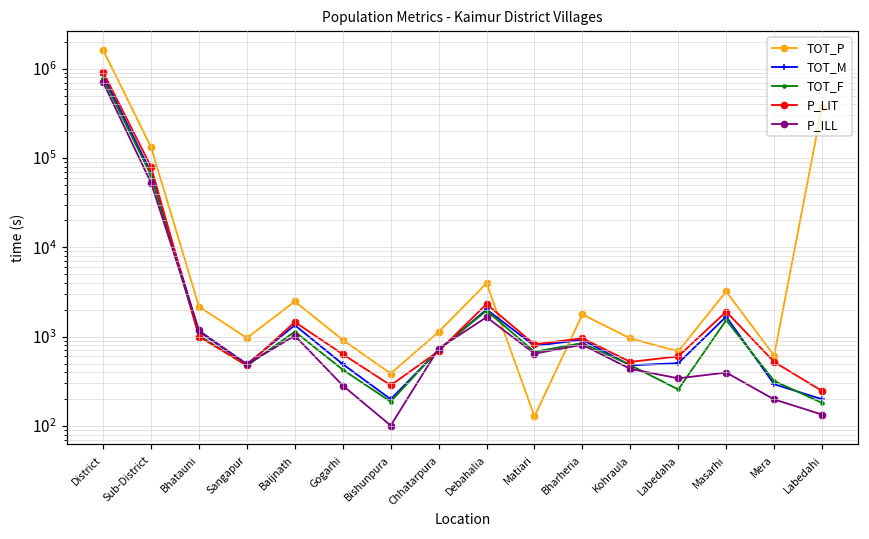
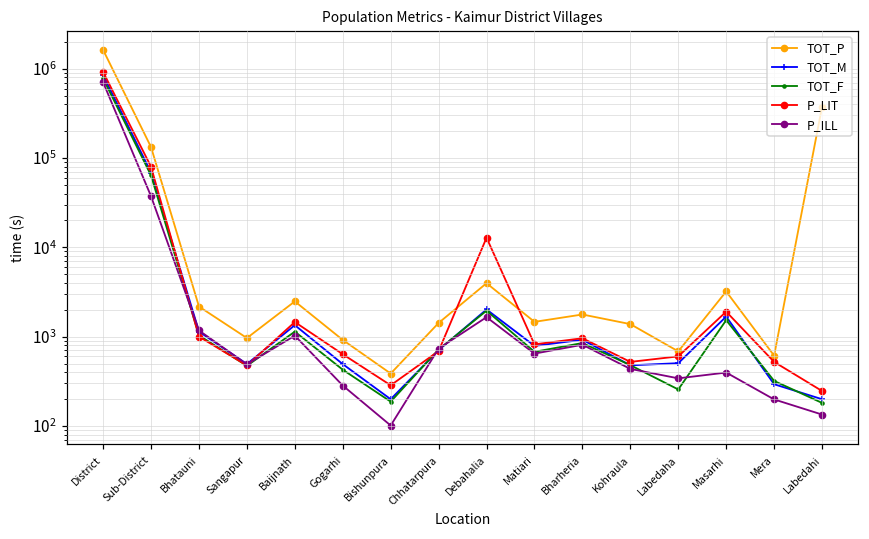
  {
    "TOT_P": {
      "District": 1600000,
      "Sub-District": 130000,
      "Bhatauni": 2200,
      "Sangapur": 1000,
      "Baijnath": 2500,
      "Gogarhi": 900,
      "Bishunpura": 400,
-     "Chhatarpura": 1100,
+     "Chhatarpura": 1400,
      "Debahalia": 4000,
-     "Matiari": 130,
+     "Matiari": 1500,
      "Bharheria": 1800,
-     "Kohraula": 1000,
+     "Kohraula": 1400,
      "Labedaha": 700,
      "Masarhi": 3200,
      "Mera": 600
    },
    "TOT_M": {
      "District": 800000,
      "Sub-District": 70000,
      "Baijnath": 1300,
      "Gogarhi": 500,
      "Labedaha": 500,
      "Masarhi": 1700,
      "Mera": 290,
      "Labedahi": 200
    },
    "TOT_F": {
      "District": 800000,
      "Sub-District": 60000,
      "Baijnath": 1100,
      "Gogarhi": 400,
      "Labedaha": 260,
      "Masarhi": 1500,
      "Mera": 320,
      "Labedahi": 180
    },
    "P_LIT": {
      "District": 900000,
      "Sub-District": 80000,
      "Baijnath": 1500,
      "Gogarhi": 600,
      "Bishunpura": 290,
-     "Debahalia": 2300,
+     "Debahalia": 13000,
      "Kohraula": 500,
      "Labedaha": 600,
      "Masarhi": 1900,
      "Mera": 500,
      "Labedahi": 250
    },
    "P_ILL": {
      "District": 700000,
-     "Sub-District": 50000,
+     "Sub-District": 40000,
      "Baijnath": 1000,
      "Gogarhi": 280,
      "Bishunpura": 100,
      "Debahalia": 1700,
      "Kohraula": 400,
      "Labedaha": 340,
      "Masarhi": 400,
      "Mera": 200,
      "Labedahi": 130
    }
  }
